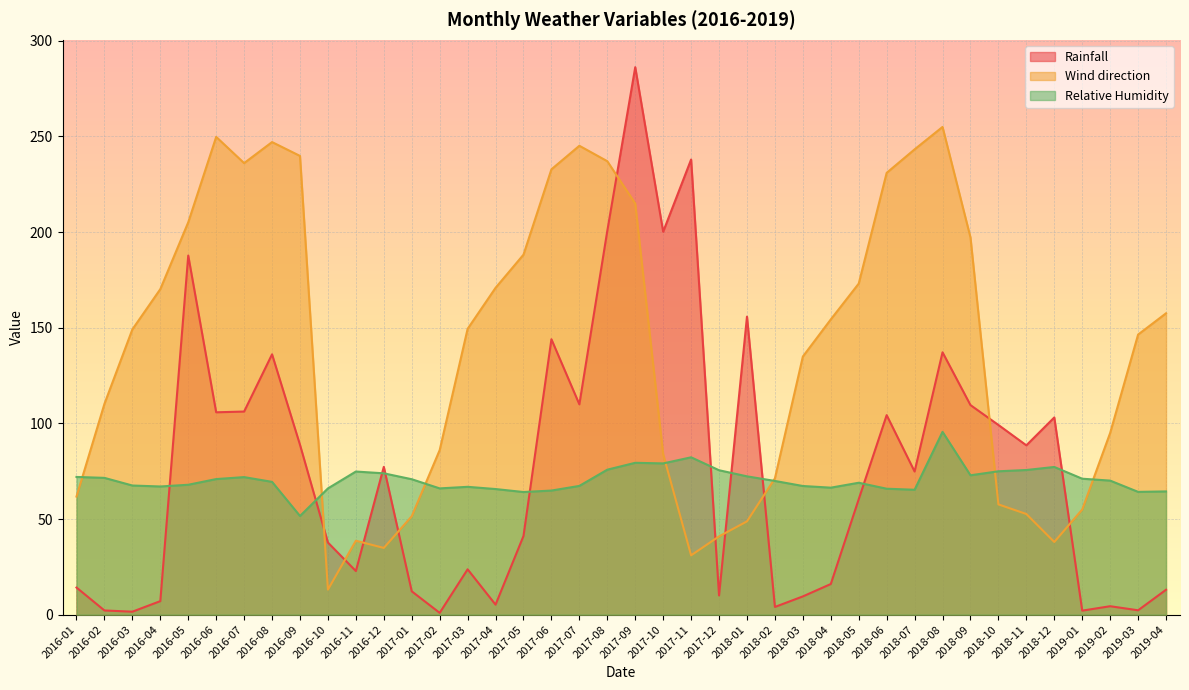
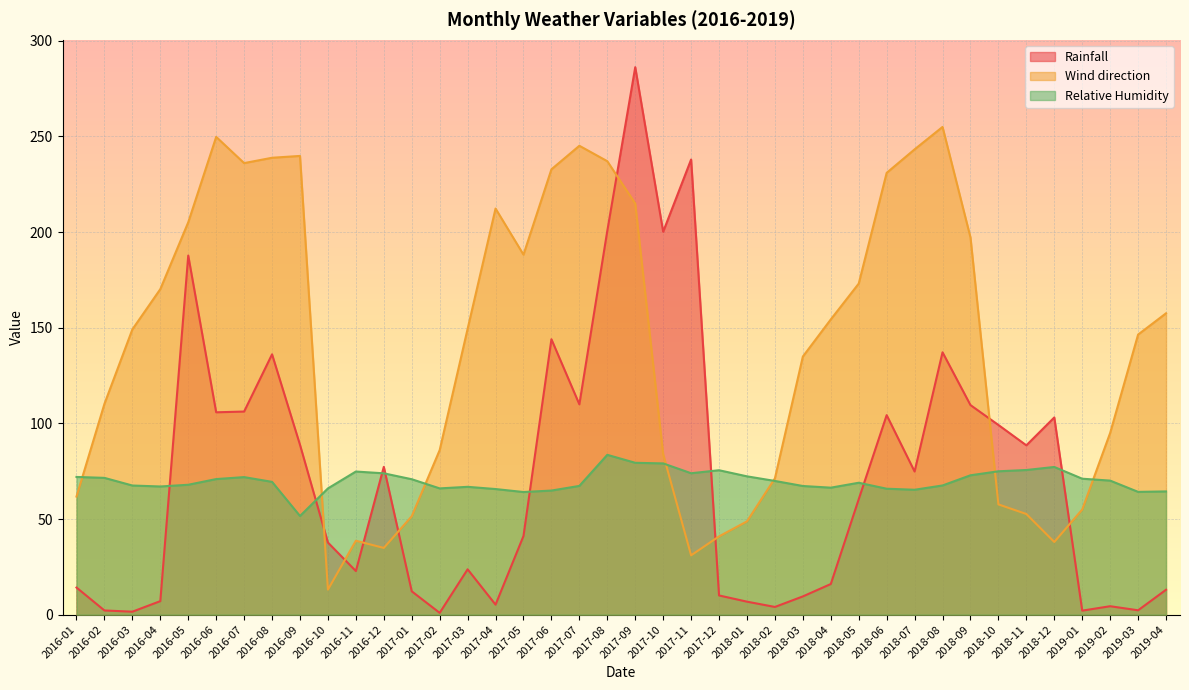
  {
    "Rainfall": {
      "2016-01": 14,
      "2016-02": 2,
      "2016-03": 2,
      "2016-04": 7,
      "2016-05": 188,
      "2016-06": 106,
      "2016-07": 106,
      "2016-08": 136,
      "2016-09": 89,
      "2016-10": 38,
      "2016-11": 23,
      "2016-12": 77,
      "2017-01": 12,
      "2017-02": 1,
      "2017-03": 24,
      "2017-04": 5,
      "2017-05": 41,
      "2017-06": 144,
      "2017-07": 110,
      "2017-08": 201,
      "2017-09": 286,
      "2017-10": 200,
      "2017-11": 238,
      "2017-12": 10,
-     "2018-01": 156,
+     "2018-01": 7,
      "2018-02": 4,
      "2018-03": 10,
      "2018-04": 16,
      "2018-05": 60,
      "2018-06": 104,
      "2018-07": 75,
      "2018-08": 137,
      "2018-09": 110,
      "2018-10": 99,
      "2018-11": 89,
      "2018-12": 103,
      "2019-01": 2,
      "2019-02": 4,
      "2019-03": 2,
      "2019-04": 13
    },
    "Wind direction": {
      "2016-01": 62,
      "2016-02": 110,
      "2016-03": 149,
      "2016-04": 170,
      "2016-05": 205,
      "2016-06": 250,
      "2016-07": 236,
-     "2016-08": 247,
+     "2016-08": 239,
      "2016-09": 240,
      "2016-10": 13,
      "2016-11": 39,
      "2016-12": 35,
      "2017-01": 51,
      "2017-02": 86,
      "2017-03": 149,
-     "2017-04": 171,
+     "2017-04": 212,
      "2017-05": 188,
      "2017-06": 233,
      "2017-07": 245,
      "2017-08": 237,
      "2017-09": 215,
      "2017-10": 84,
      "2017-11": 31,
      "2017-12": 41,
      "2018-01": 49,
      "2018-02": 71,
      "2018-03": 135,
      "2018-04": 154,
      "2018-05": 173,
      "2018-06": 231,
      "2018-07": 243,
      "2018-08": 255,
      "2018-09": 197,
      "2018-10": 58,
      "2018-11": 53,
      "2018-12": 38,
      "2019-01": 55,
      "2019-02": 95,
      "2019-03": 146,
      "2019-04": 158
    },
    "Relative Humidity": {
      "2016-01": 72,
      "2016-02": 72,
      "2016-03": 68,
      "2016-04": 67,
      "2016-05": 68,
      "2016-06": 71,
      "2016-07": 72,
      "2016-08": 69,
      "2016-09": 52,
      "2016-10": 66,
      "2016-11": 75,
      "2016-12": 74,
      "2017-01": 71,
      "2017-02": 66,
      "2017-03": 67,
      "2017-04": 66,
      "2017-05": 64,
      "2017-06": 65,
      "2017-07": 67,
-     "2017-08": 76,
+     "2017-08": 84,
      "2017-09": 79,
      "2017-10": 79,
-     "2017-11": 82,
+     "2017-11": 74,
      "2017-12": 75,
      "2018-01": 72,
      "2018-02": 70,
      "2018-03": 67,
      "2018-04": 66,
      "2018-05": 69,
      "2018-06": 66,
      "2018-07": 65,
-     "2018-08": 96,
+     "2018-08": 68,
      "2018-09": 73,
      "2018-10": 75,
      "2018-11": 76,
      "2018-12": 77,
      "2019-01": 71,
      "2019-02": 70,
      "2019-03": 64,
      "2019-04": 64
    }
  }
